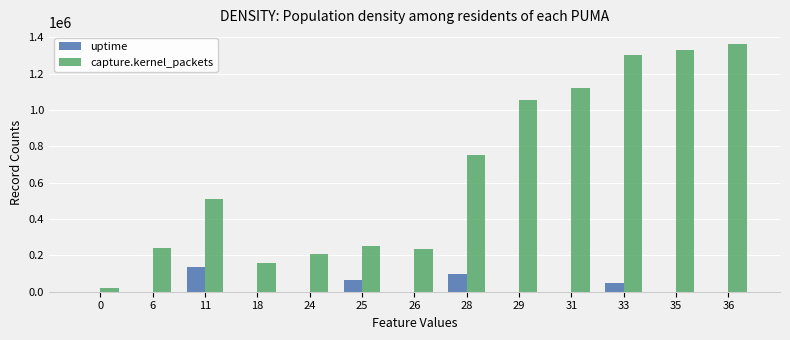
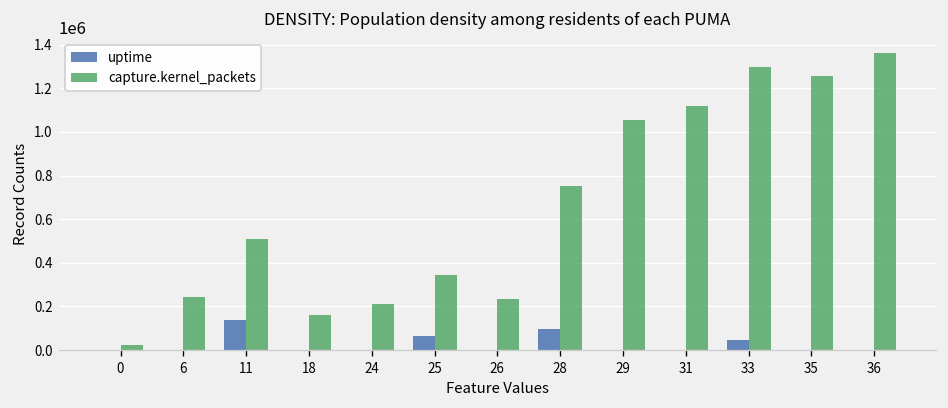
  {
    "uptime": {
      "11": 140000,
      "25": 60000,
      "28": 100000,
      "33": 50000
    },
    "capture.kernel_packets": {
      "0": 20000,
      "6": 240000,
      "11": 510000,
      "18": 160000,
      "24": 210000,
-     "25": 250000,
+     "25": 350000,
      "26": 230000,
      "28": 750000,
      "29": 1050000,
      "31": 1120000,
      "33": 1300000,
-     "35": 1330000,
+     "35": 1260000,
      "36": 1360000
    }
  }
